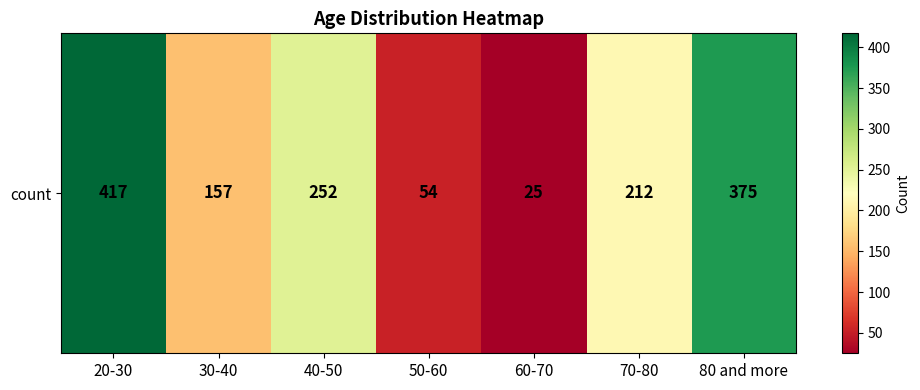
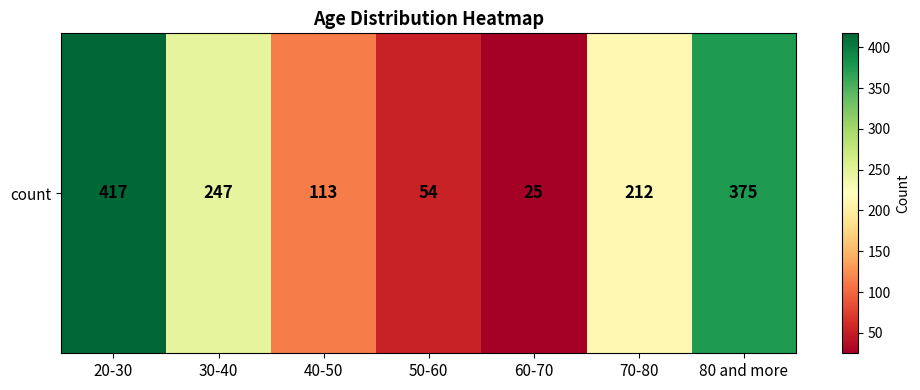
  {
    "count": {
      "20-30": 417,
-     "30-40": 157,
-     "40-50": 252,
+     "30-40": 247,
+     "40-50": 113,
      "50-60": 54,
      "60-70": 25,
      "70-80": 212,
      "80 and more": 375
    }
  }
